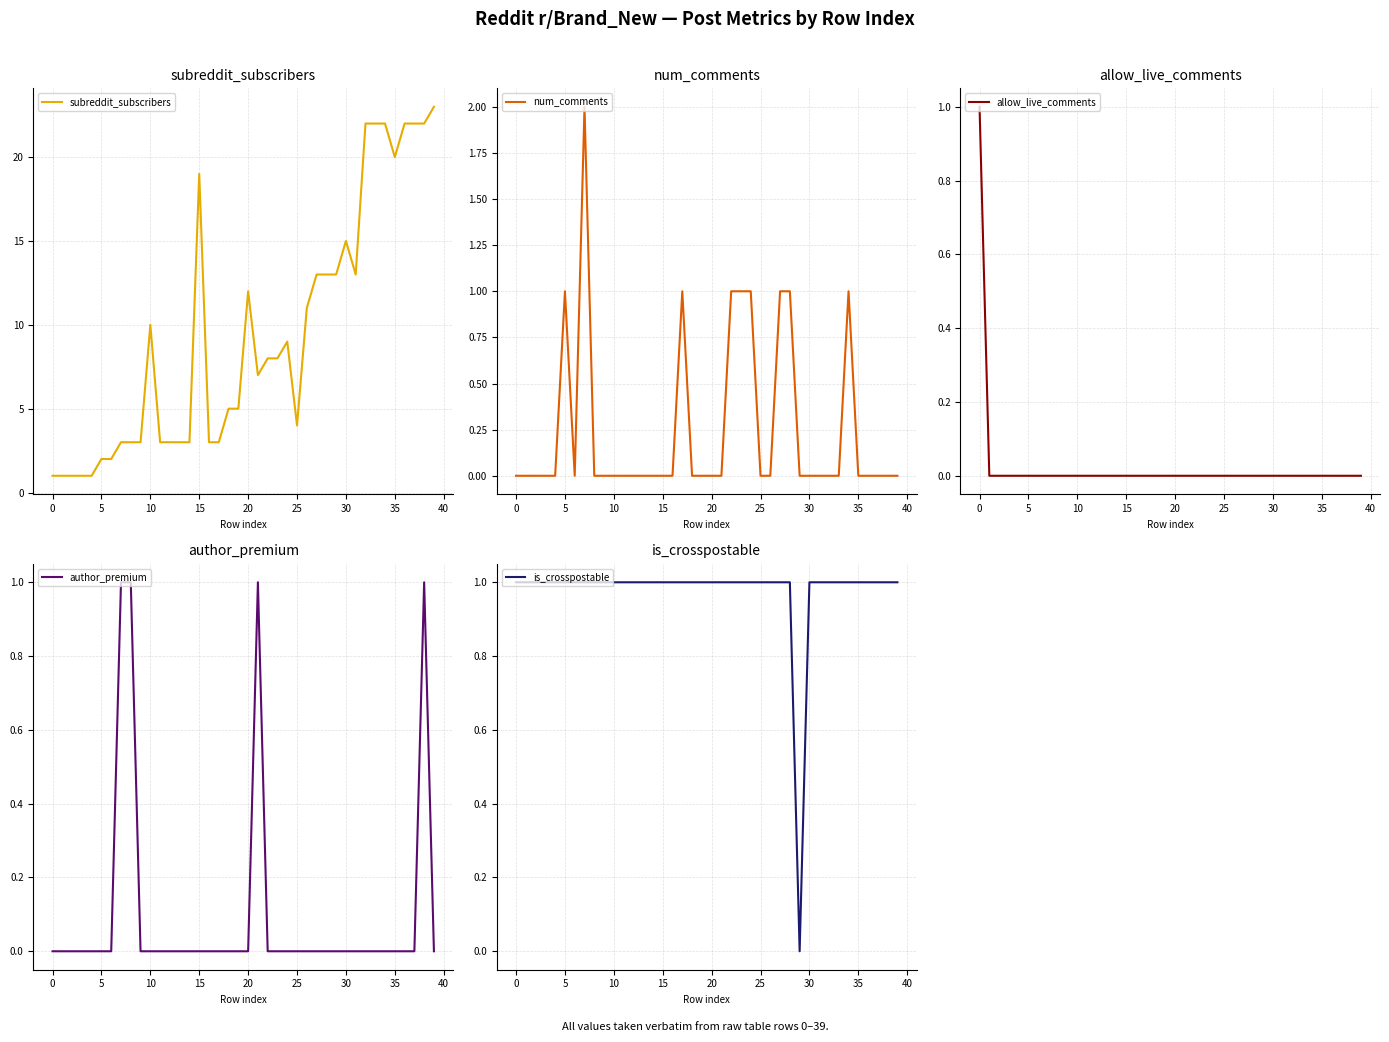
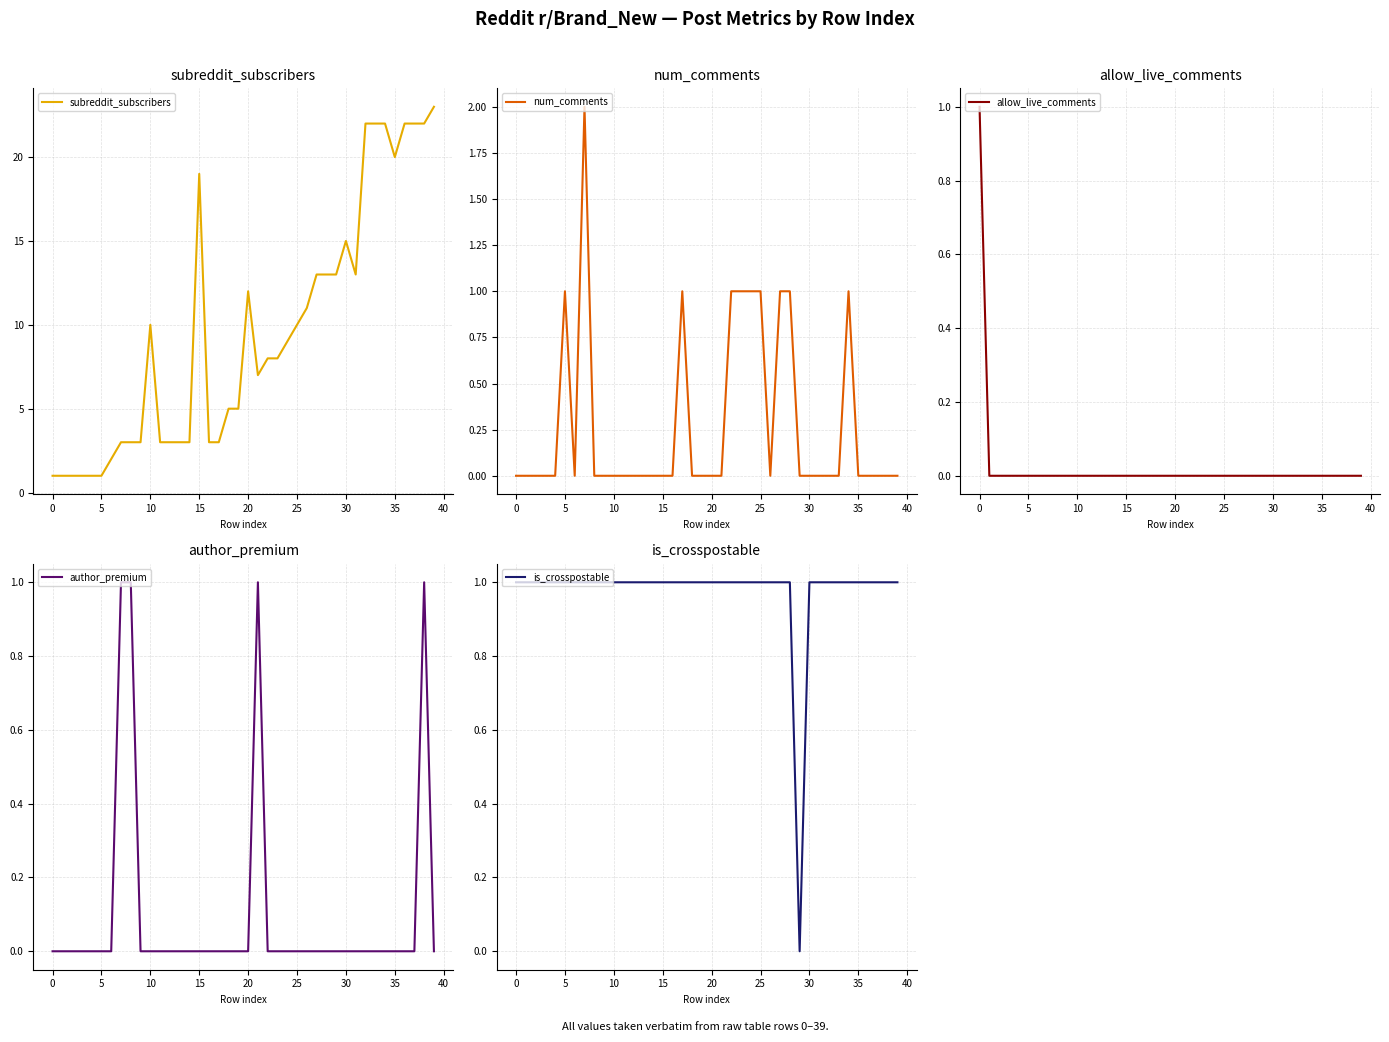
  {
    "subreddit_subscribers": {
      "0": 1,
-     "5": 2,
+     "5": 1,
      "10": 10,
      "15": 19,
      "20": 12,
-     "25": 4,
+     "25": 10,
      "30": 15,
      "35": 20
    },
    "num_comments": {
      "0": 0,
      "5": 1,
      "10": 0,
      "15": 0,
      "20": 0,
-     "25": 0,
+     "25": 1,
      "30": 0,
      "35": 0
    },
    "allow_live_comments": {
      "5": 0.00,
      "10": 0.00,
      "15": 0.00,
      "20": 0.00,
      "25": 0.00,
      "30": 0.00,
      "35": 0.00
    },
    "author_premium": {
      "0": 0.00,
      "5": 0.00,
      "10": 0.00,
      "15": 0.00,
      "20": 0.00,
      "25": 0.00,
      "30": 0.00,
      "35": 0.00
    },
    "is_crosspostable": {
      "10": 1.00,
      "15": 1.00,
      "20": 1.00,
      "25": 1.00,
      "30": 1.00,
      "35": 1.00
    }
  }
